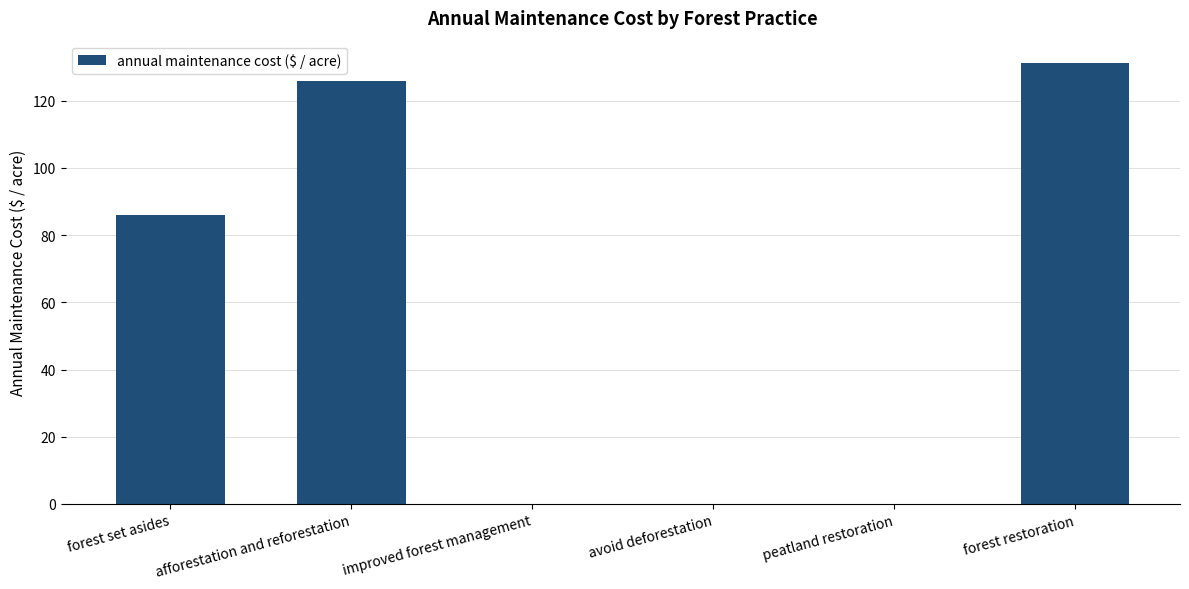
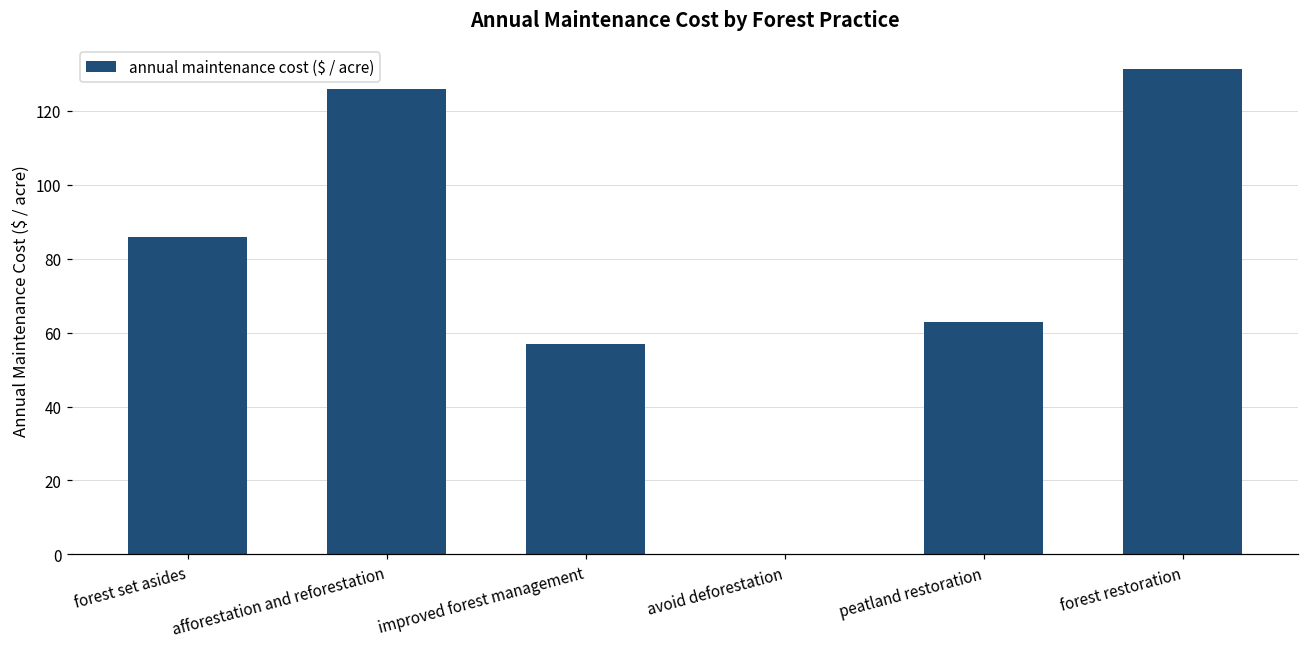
  {
    "forest set asides": 86,
    "afforestation and reforestation": 126,
-   "improved forest management": 0,
-   "peatland restoration": 0,
+   "improved forest management": 57,
+   "peatland restoration": 63,
    "forest restoration": 131
  }
